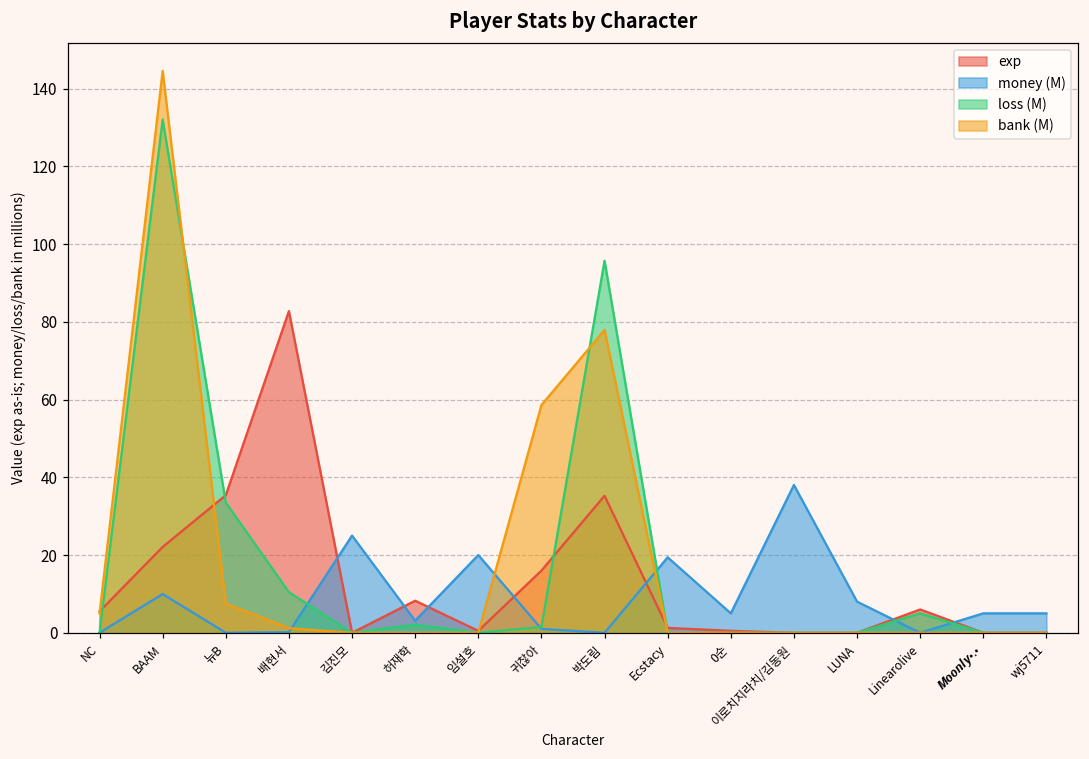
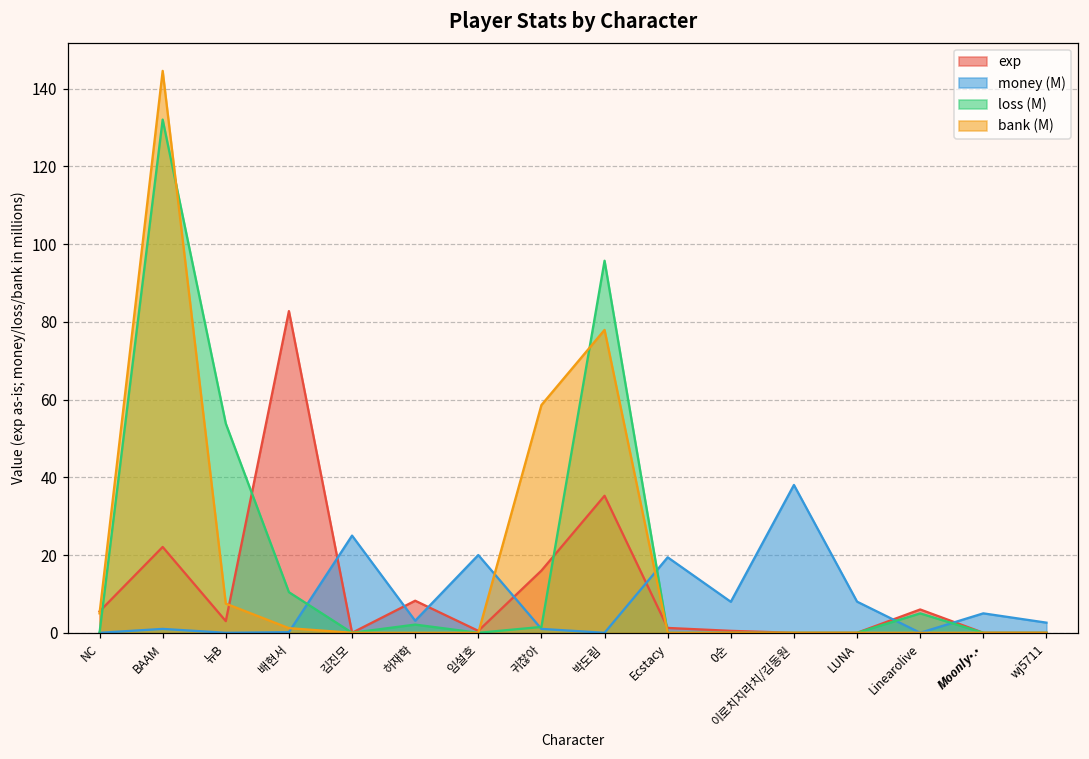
  {
    "exp": {
      "BAAM": 22,
-     "뉴B": 35,
+     "뉴B": 3,
      "배현서": 83,
      "허재학": 8,
      "귀찮아": 16,
      "박도림": 35,
      "Ecstacy": 1,
      "Linearolive": 6
    },
    "money (M)": {
-     "BAAM": 10,
+     "BAAM": 1,
      "뉴B": 0,
      "배현서": 0,
      "김진모": 25,
      "허재학": 3,
      "임설호": 20,
      "박도림": 0,
      "Ecstacy": 19,
-     "0순": 5,
+     "0순": 8,
      "이로치지라치/김동원": 38,
      "LUNA": 8,
      "𝙈𝙤𝙤𝙣𝙡𝙮•.•": 5,
-     "wj5711": 5
+     "wj5711": 3
    },
    "loss (M)": {
      "BAAM": 132,
-     "뉴B": 34,
+     "뉴B": 54,
      "배현서": 10,
      "허재학": 2,
      "박도림": 96,
      "Linearolive": 5
    },
    "bank (M)": {
      "BAAM": 145,
      "뉴B": 8,
      "배현서": 1,
      "허재학": 0,
      "귀찮아": 59,
      "박도림": 78
    }
  }
